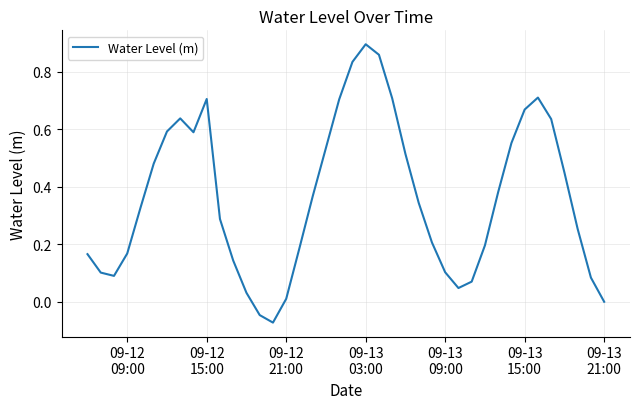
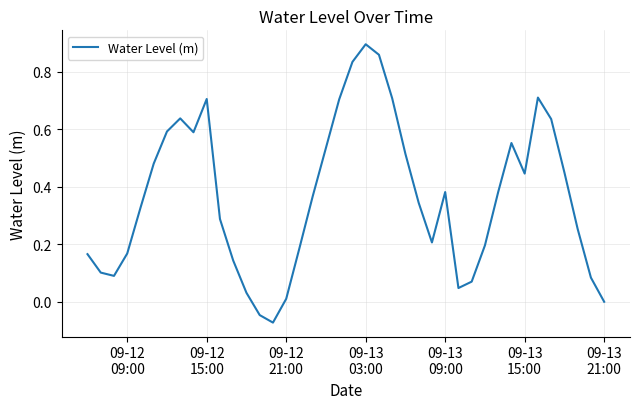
  {
    "09-12 09:00": 0.17,
    "09-12 15:00": 0.71,
    "09-12 21:00": 0.01,
    "09-13 03:00": 0.90,
-   "09-13 09:00": 0.10,
-   "09-13 15:00": 0.67,
+   "09-13 09:00": 0.38,
+   "09-13 15:00": 0.45,
    "09-13 21:00": 0.00
  }
